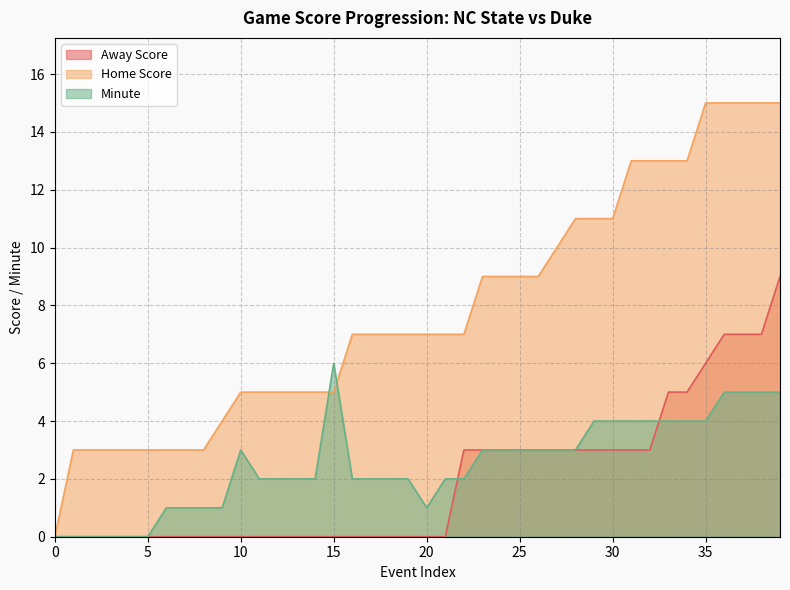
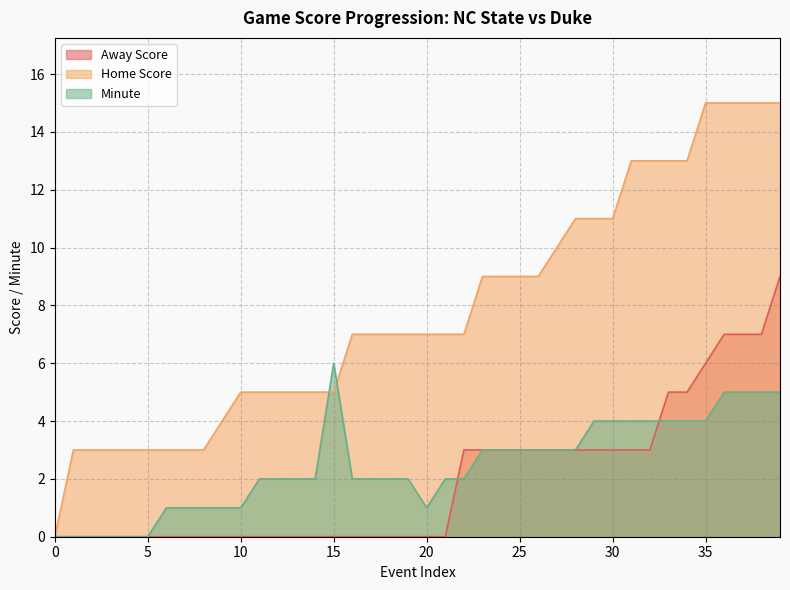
  {
    "Away Score": {
      "10": 0,
      "15": 0,
      "20": 0,
      "30": 3,
      "35": 6
    },
    "Home Score": {
      "5": 3,
      "10": 5,
      "15": 5,
      "20": 7,
      "25": 9,
      "30": 11,
      "35": 15
    },
    "Minute": {
-     "10": 3,
+     "10": 1,
      "15": 6,
      "20": 1,
      "30": 4,
      "35": 4
    }
  }
